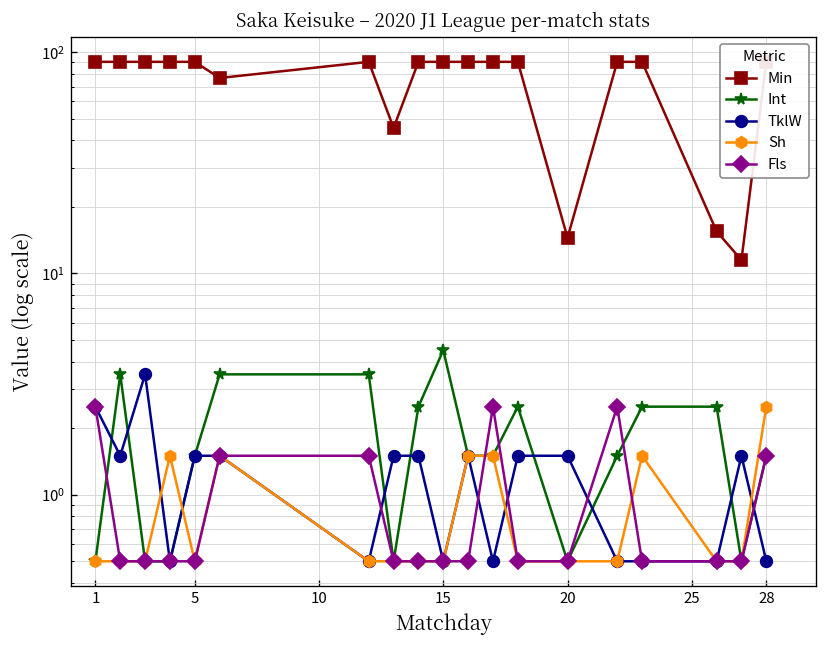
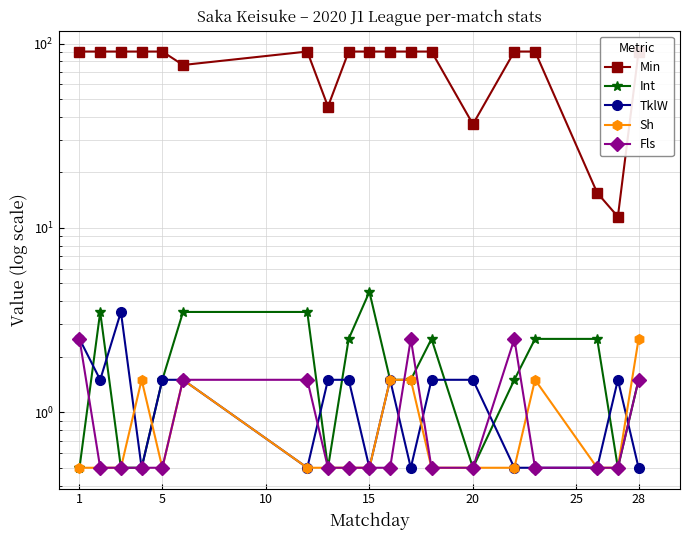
  {
    "Min": {
      "1": 90,
      "5": 90,
      "15": 90,
-     "20": 15
+     "20": 37
    },
    "Int": {
      "15": 4.5
    },
    "TklW": {
      "20": 1.5,
      "28": 0.50
    },
    "Sh": {
      "28": 2.5
    }
  }
